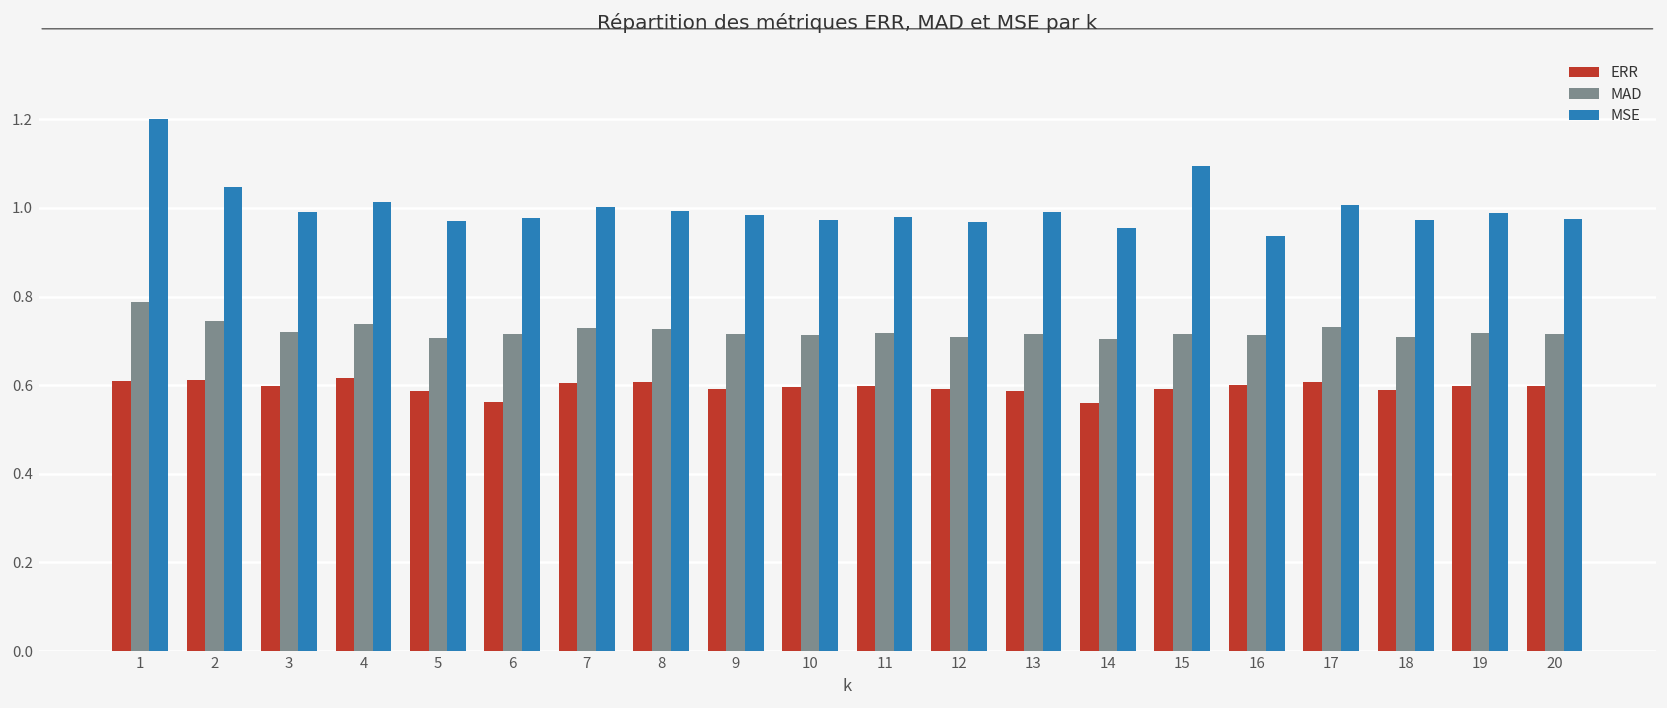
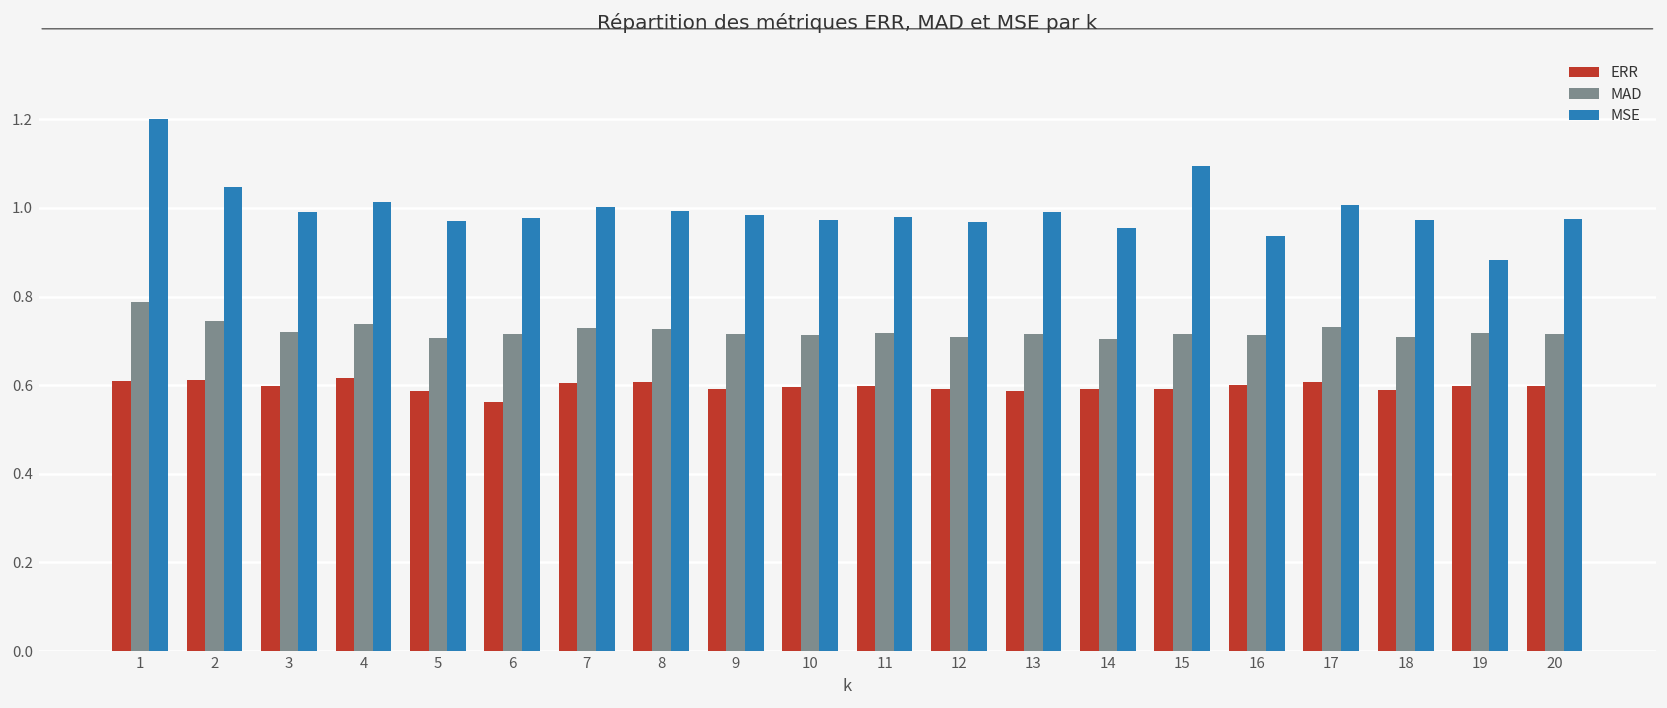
  {
    "ERR": {
      "1": 0.61,
      "2": 0.61,
      "3": 0.60,
      "4": 0.62,
      "5": 0.59,
      "6": 0.56,
      "7": 0.60,
      "8": 0.61,
      "9": 0.59,
      "10": 0.60,
      "11": 0.60,
      "12": 0.59,
      "13": 0.59,
-     "14": 0.56,
+     "14": 0.59,
      "15": 0.59,
      "16": 0.60,
      "17": 0.61,
      "18": 0.59,
      "19": 0.60,
      "20": 0.60
    },
    "MAD": {
      "1": 0.79,
      "2": 0.75,
      "3": 0.72,
      "4": 0.74,
      "5": 0.71,
      "6": 0.72,
      "7": 0.73,
      "8": 0.73,
      "9": 0.71,
      "10": 0.71,
      "11": 0.72,
      "12": 0.71,
      "13": 0.71,
      "14": 0.70,
      "15": 0.72,
      "16": 0.71,
      "17": 0.73,
      "18": 0.71,
      "19": 0.72,
      "20": 0.71
    },
    "MSE": {
      "1": 1.20,
      "2": 1.05,
      "3": 0.99,
      "4": 1.01,
      "5": 0.97,
      "6": 0.98,
      "7": 1.00,
      "8": 0.99,
      "9": 0.98,
      "10": 0.97,
      "11": 0.98,
      "12": 0.97,
      "13": 0.99,
      "14": 0.96,
      "15": 1.09,
      "16": 0.94,
      "17": 1.01,
      "18": 0.97,
-     "19": 0.99,
+     "19": 0.88,
      "20": 0.98
    }
  }
